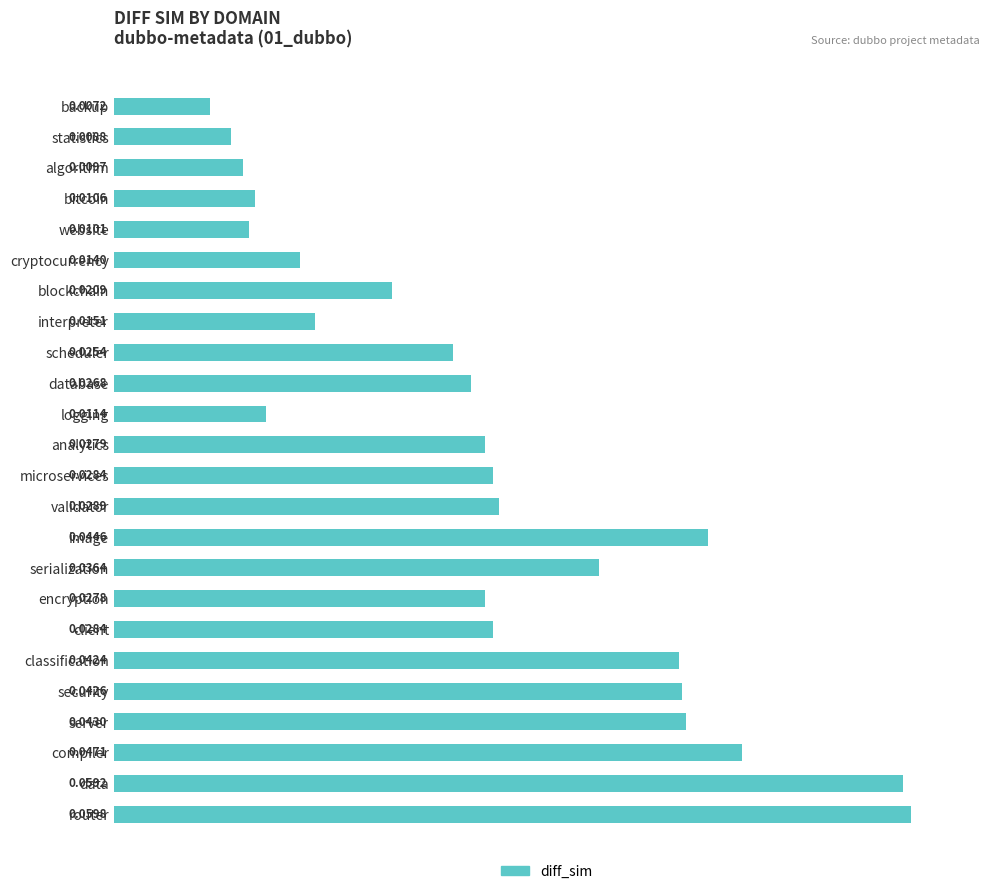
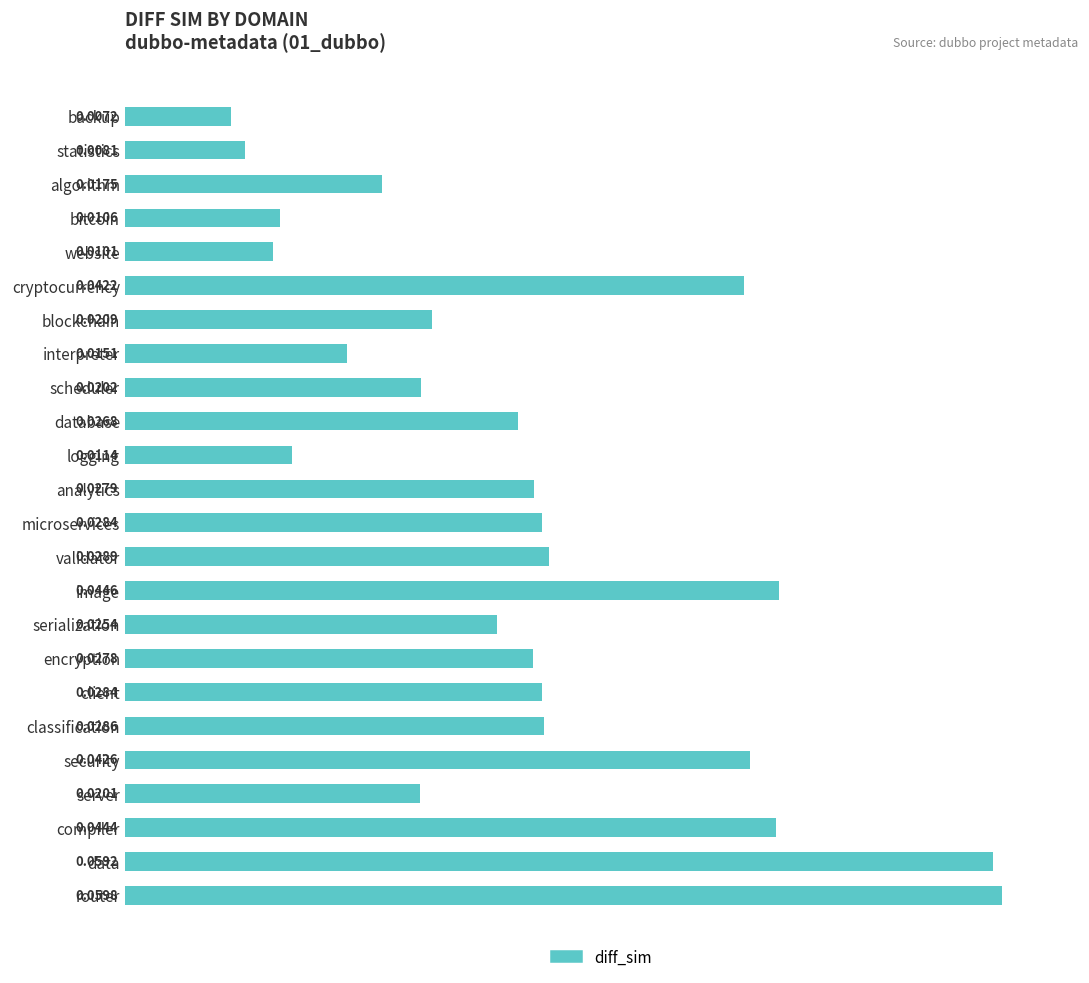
  {
-   "statistics": 0.0088,
-   "algorithm": 0.0097,
-   "cryptocurrency": 0.0140,
-   "scheduler": 0.0254,
-   "serialization": 0.0364,
-   "classification": 0.0424,
-   "server": 0.0430,
-   "compiler": 0.0471
+   "statistics": 0.0081,
+   "algorithm": 0.0175,
+   "cryptocurrency": 0.0422,
+   "scheduler": 0.0202,
+   "serialization": 0.0254,
+   "classification": 0.0286,
+   "server": 0.0201,
+   "compiler": 0.0444
  }
